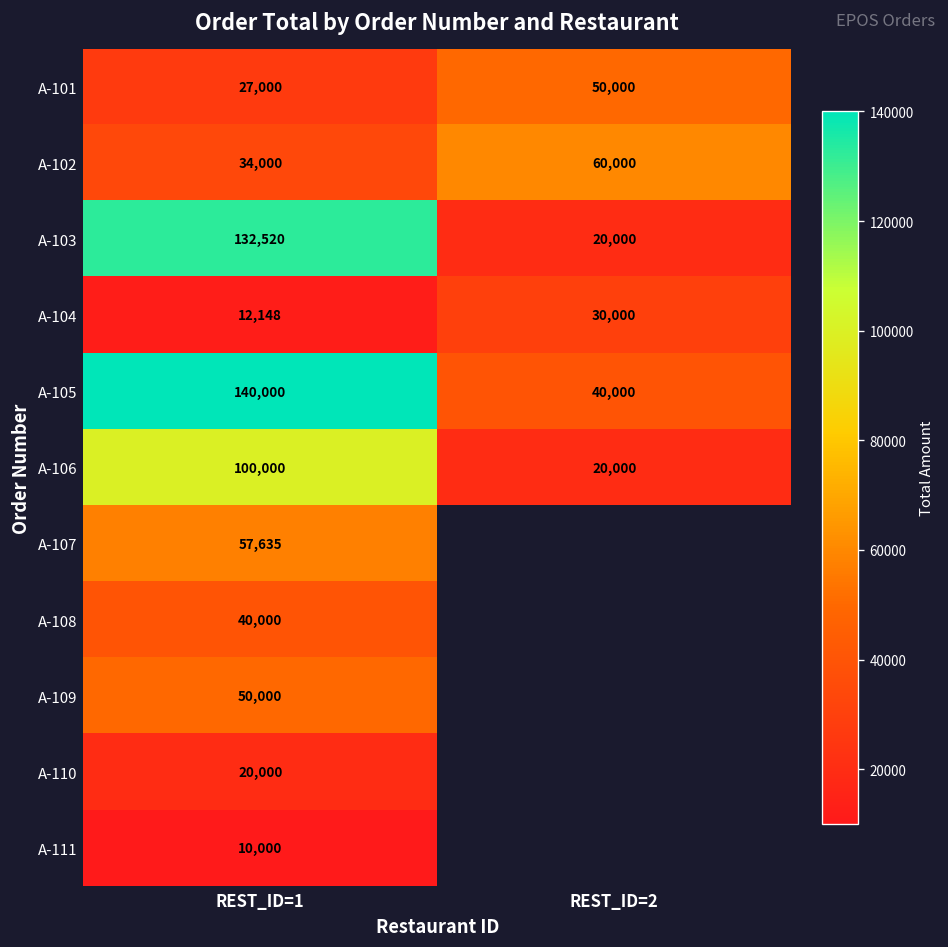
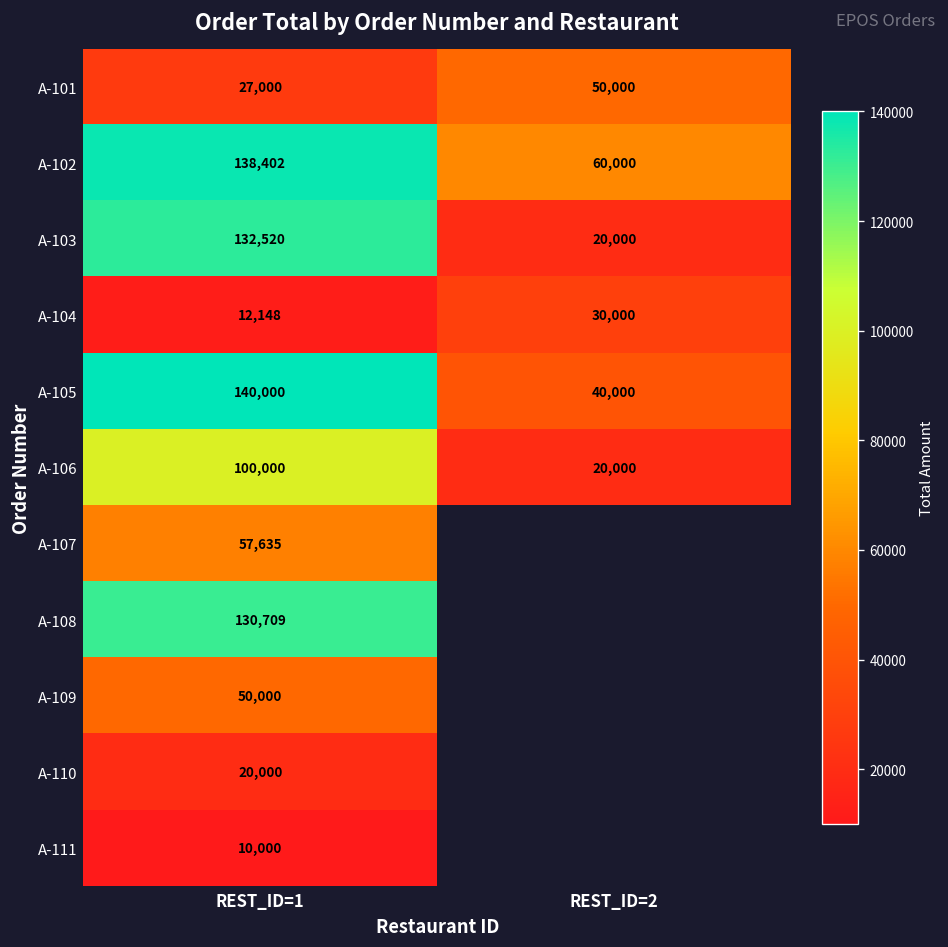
  {
    "A-101": {
      "REST_ID=1": "27,000",
      "REST_ID=2": "50,000"
    },
    "A-102": {
-     "REST_ID=1": "34,000",
+     "REST_ID=1": "138,402",
      "REST_ID=2": "60,000"
    },
    "A-103": {
      "REST_ID=1": "132,520",
      "REST_ID=2": "20,000"
    },
    "A-104": {
      "REST_ID=1": "12,148",
      "REST_ID=2": "30,000"
    },
    "A-105": {
      "REST_ID=1": "140,000",
      "REST_ID=2": "40,000"
    },
    "A-106": {
      "REST_ID=1": "100,000",
      "REST_ID=2": "20,000"
    },
    "A-107": {
      "REST_ID=1": "57,635"
    },
    "A-108": {
-     "REST_ID=1": "40,000"
+     "REST_ID=1": "130,709"
    },
    "A-109": {
      "REST_ID=1": "50,000"
    },
    "A-110": {
      "REST_ID=1": "20,000"
    },
    "A-111": {
      "REST_ID=1": "10,000"
    }
  }
